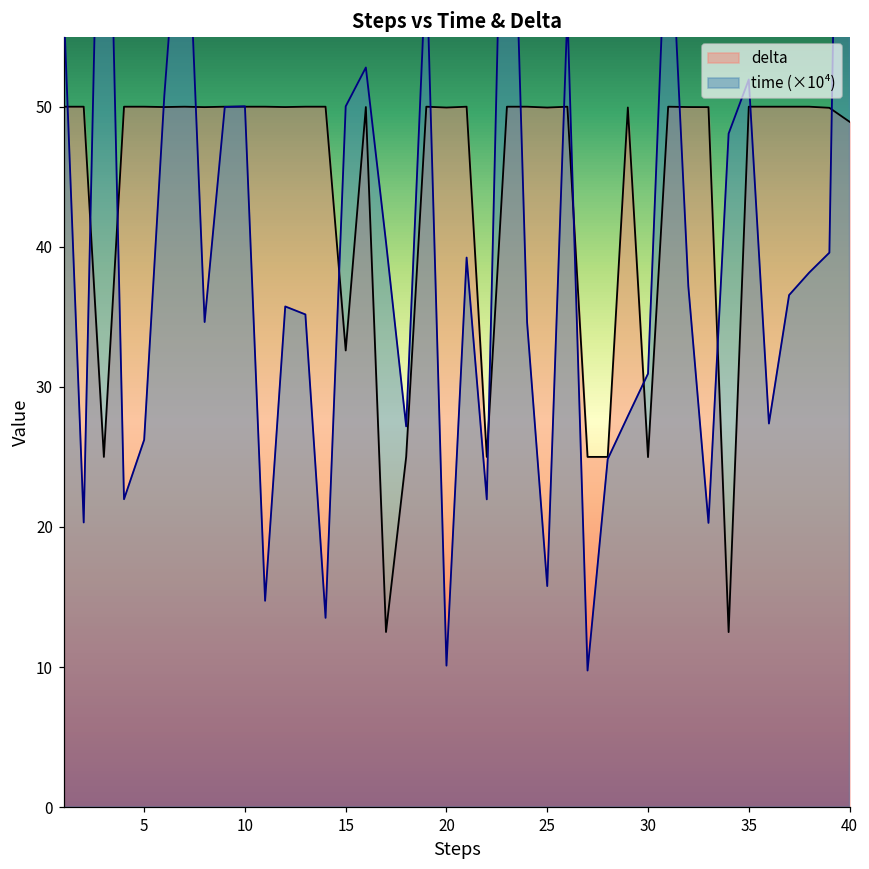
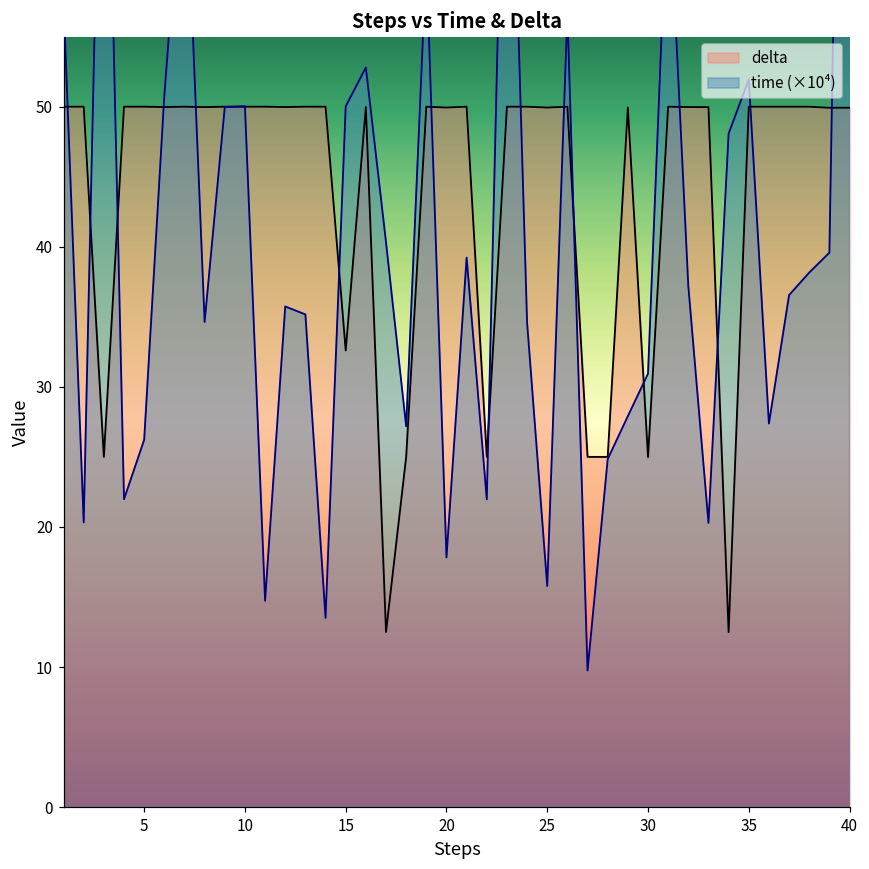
  {
    "delta": {
      "5": 50.0,
      "15": 32.6,
      "20": 49.9,
      "25": 49.9,
      "30": 25.0,
      "35": 50.0,
-     "40": 48.9
+     "40": 49.9
    },
    "time (×10⁴)": {
      "5": 26.2,
      "15": 50.0,
-     "20": 10.1,
+     "20": 17.8,
      "25": 15.8,
      "30": 30.9
    }
  }
